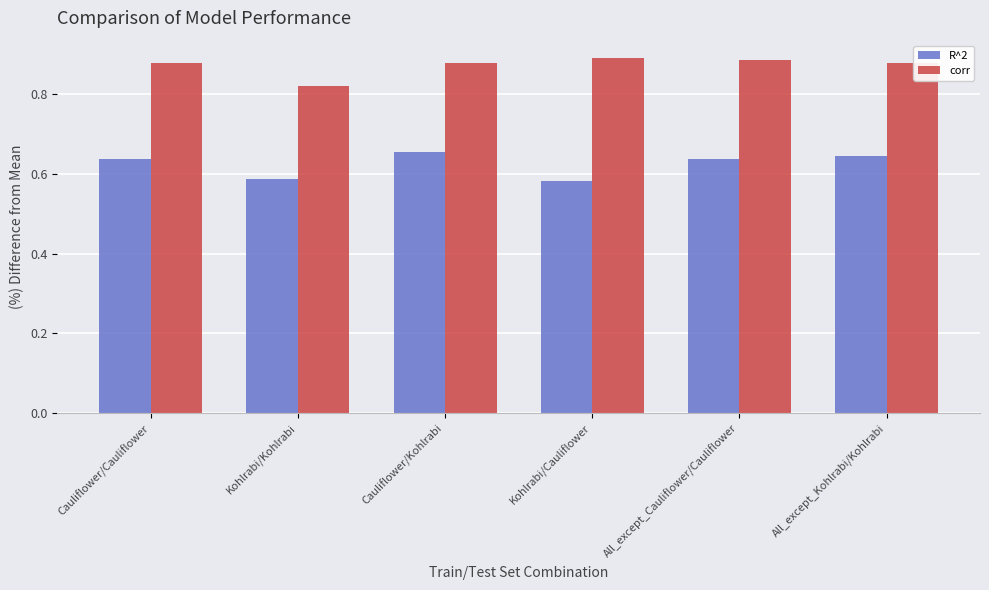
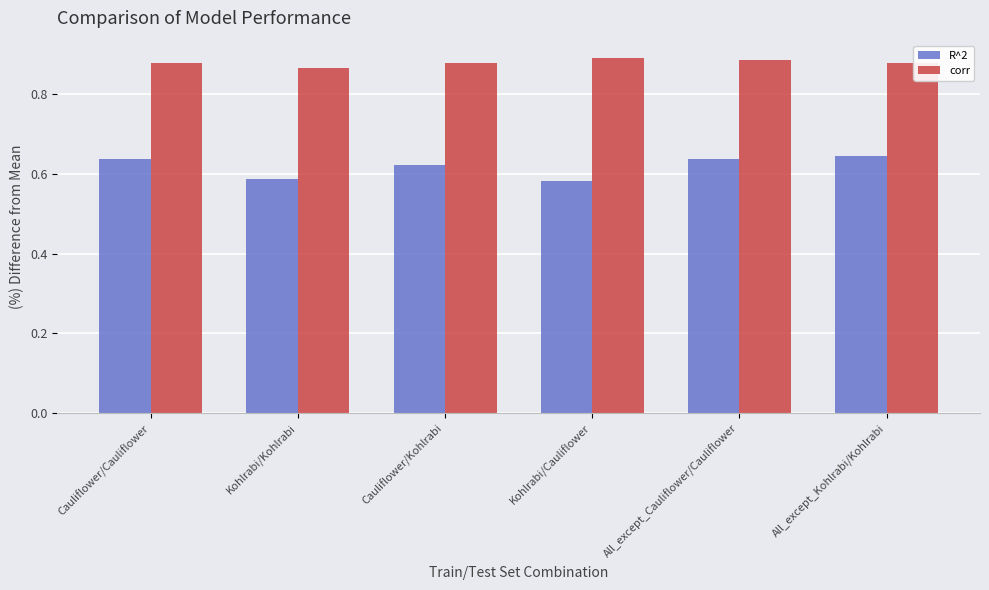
  {
    "R^2": {
      "Cauliflower/Cauliflower": 0.64,
      "Kohlrabi/Kohlrabi": 0.59,
-     "Cauliflower/Kohlrabi": 0.65,
+     "Cauliflower/Kohlrabi": 0.62,
      "Kohlrabi/Cauliflower": 0.58,
      "All_except_Cauliflower/Cauliflower": 0.64,
      "All_except_Kohlrabi/Kohlrabi": 0.64
    },
    "corr": {
      "Cauliflower/Cauliflower": 0.88,
-     "Kohlrabi/Kohlrabi": 0.82,
+     "Kohlrabi/Kohlrabi": 0.86,
      "Cauliflower/Kohlrabi": 0.88,
      "Kohlrabi/Cauliflower": 0.89,
      "All_except_Cauliflower/Cauliflower": 0.89,
      "All_except_Kohlrabi/Kohlrabi": 0.88
    }
  }
